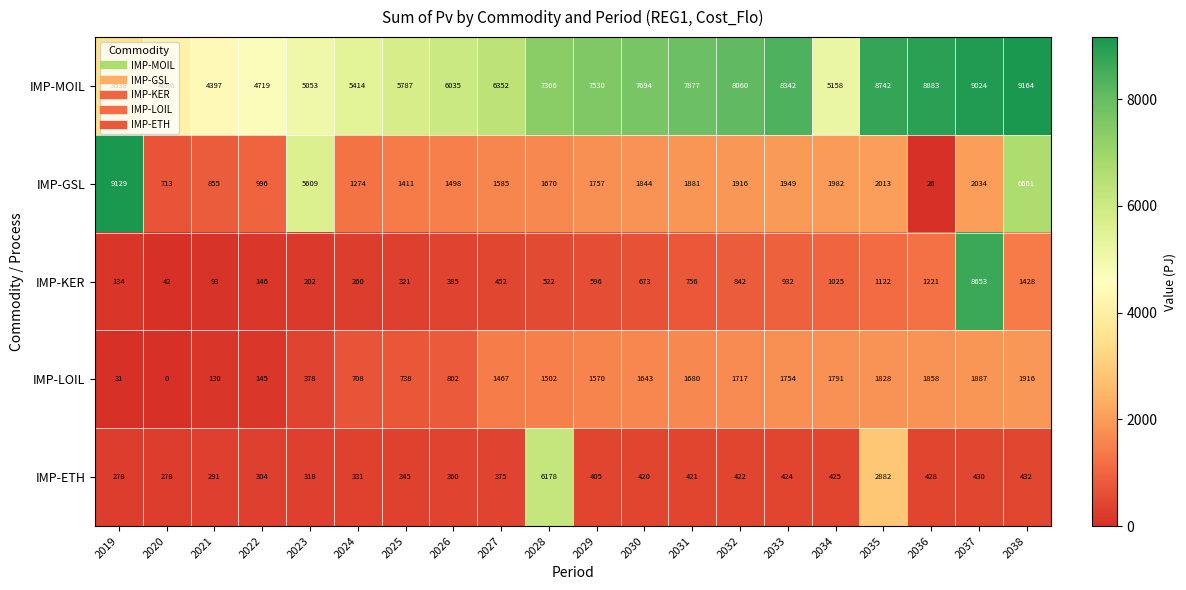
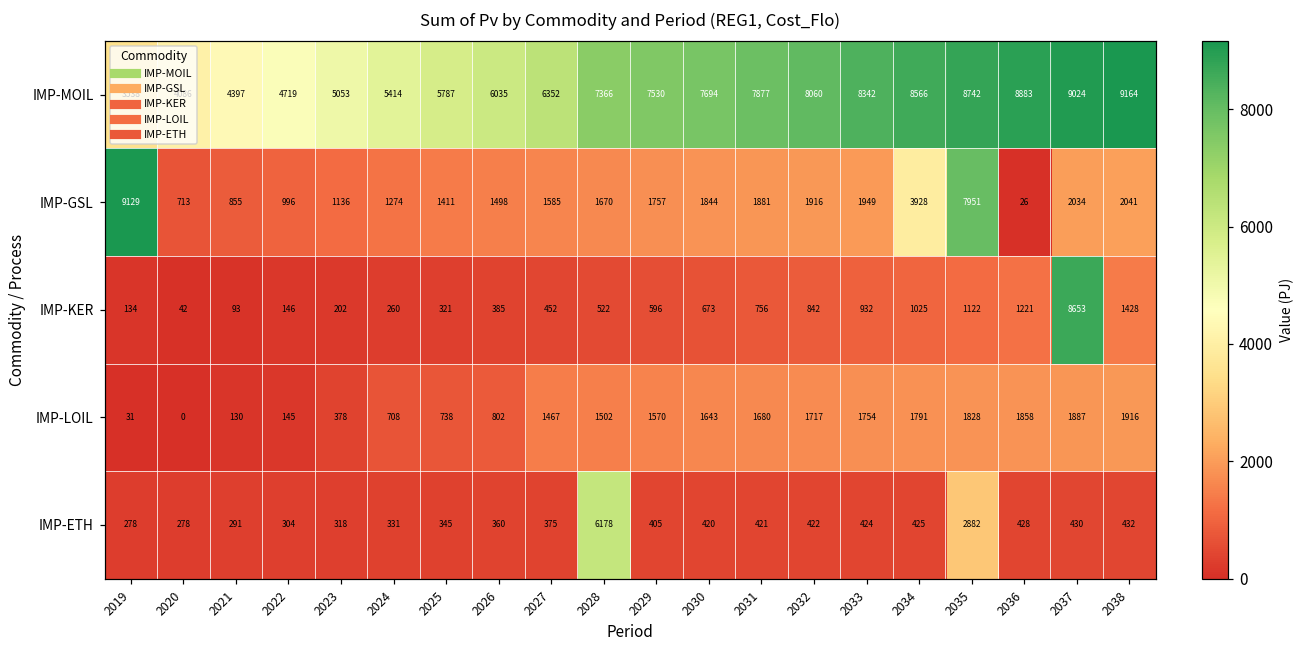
  {
    "IMP-MOIL": {
      "2021": 4397,
      "2022": 4719,
      "2023": 5053,
      "2024": 5414,
      "2025": 5787,
      "2026": 6035,
      "2027": 6352,
      "2028": 7366,
      "2029": 7530,
      "2030": 7694,
      "2031": 7877,
      "2032": 8060,
      "2033": 8342,
-     "2034": 5158,
+     "2034": 8566,
      "2035": 8742,
      "2036": 8883,
      "2037": 9024,
      "2038": 9164
    },
    "IMP-GSL": {
      "2019": 9129,
      "2020": 713,
      "2021": 855,
      "2022": 996,
-     "2023": 5609,
+     "2023": 1136,
      "2024": 1274,
      "2025": 1411,
      "2026": 1498,
      "2027": 1585,
      "2028": 1670,
      "2029": 1757,
      "2030": 1844,
      "2031": 1881,
      "2032": 1916,
      "2033": 1949,
-     "2034": 1982,
-     "2035": 2013,
+     "2034": 3928,
+     "2035": 7951,
      "2036": 26,
      "2037": 2034,
-     "2038": 6661
+     "2038": 2041
    },
    "IMP-KER": {
      "2019": 134,
      "2020": 42,
      "2021": 93,
      "2022": 146,
      "2023": 202,
      "2024": 260,
      "2025": 321,
      "2026": 385,
      "2027": 452,
      "2028": 522,
      "2029": 596,
      "2030": 673,
      "2031": 756,
      "2032": 842,
      "2033": 932,
      "2034": 1025,
      "2035": 1122,
      "2036": 1221,
      "2037": 8653,
      "2038": 1428
    },
    "IMP-LOIL": {
      "2019": 31,
      "2020": 0,
      "2021": 130,
      "2022": 145,
      "2023": 378,
      "2024": 708,
      "2025": 738,
      "2026": 802,
      "2027": 1467,
      "2028": 1502,
      "2029": 1570,
      "2030": 1643,
      "2031": 1680,
      "2032": 1717,
      "2033": 1754,
      "2034": 1791,
      "2035": 1828,
      "2036": 1858,
      "2037": 1887,
      "2038": 1916
    },
    "IMP-ETH": {
      "2019": 278,
      "2020": 278,
      "2021": 291,
      "2022": 304,
      "2023": 318,
      "2024": 331,
      "2025": 345,
      "2026": 360,
      "2027": 375,
      "2028": 6178,
      "2029": 405,
      "2030": 420,
      "2031": 421,
      "2032": 422,
      "2033": 424,
      "2034": 425,
      "2035": 2882,
      "2036": 428,
      "2037": 430,
      "2038": 432
    }
  }
